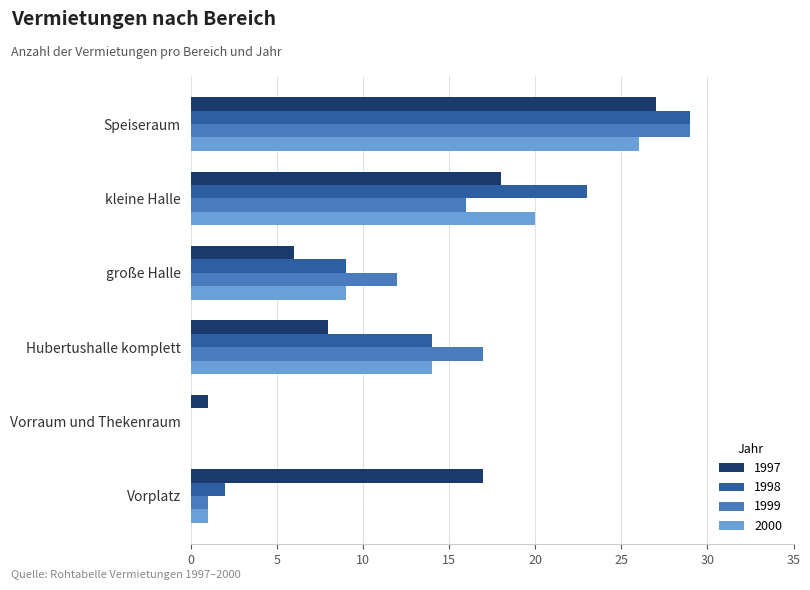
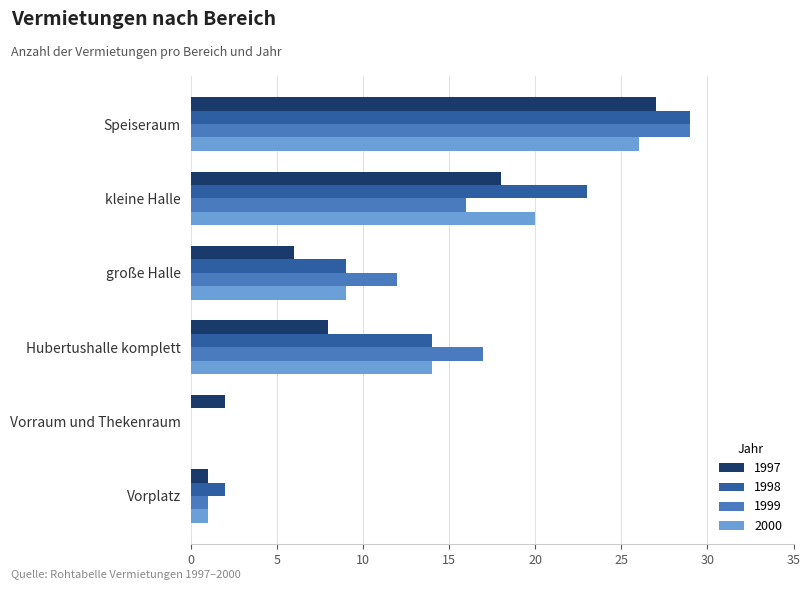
  {
    "1997": {
      "Speiseraum": 27,
      "kleine Halle": 18,
      "große Halle": 6,
      "Hubertushalle komplett": 8,
-     "Vorraum und Thekenraum": 1,
-     "Vorplatz": 17
+     "Vorraum und Thekenraum": 2,
+     "Vorplatz": 1
    }
  }
